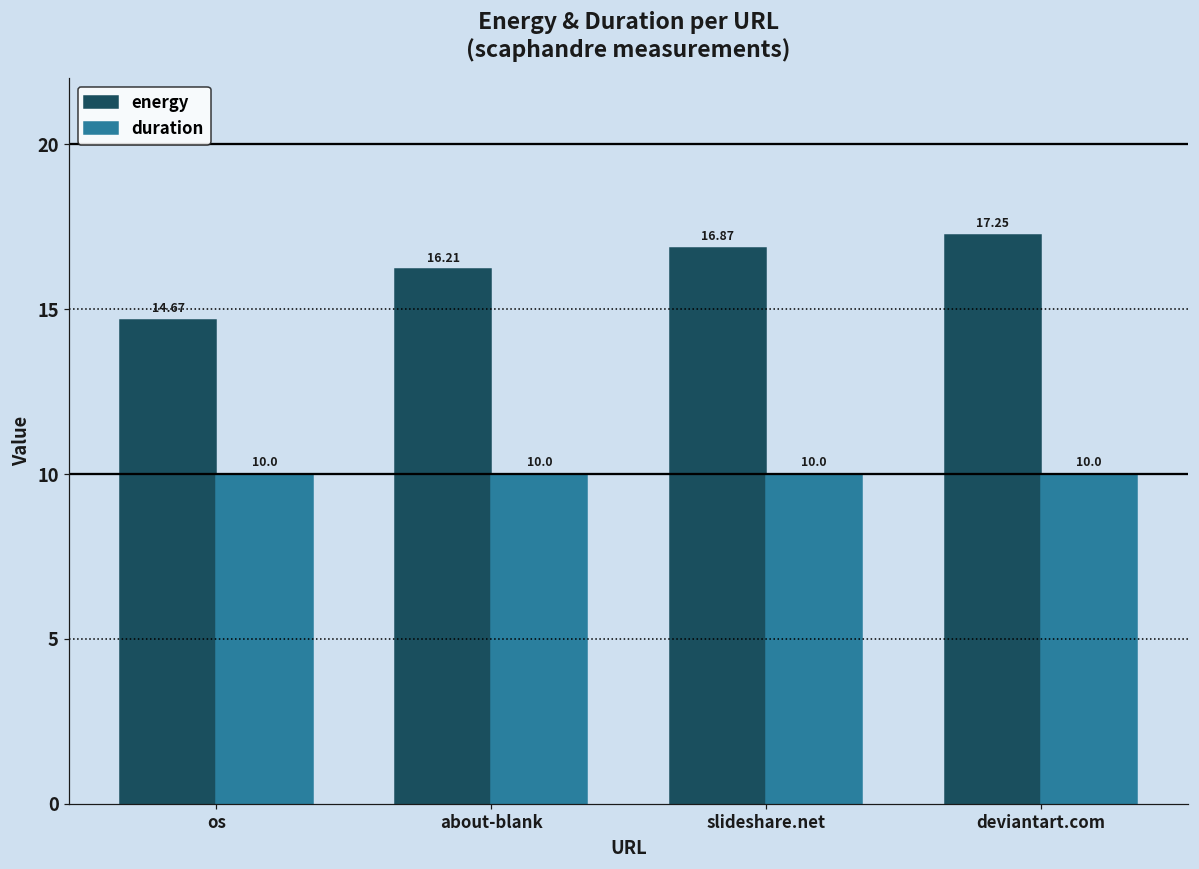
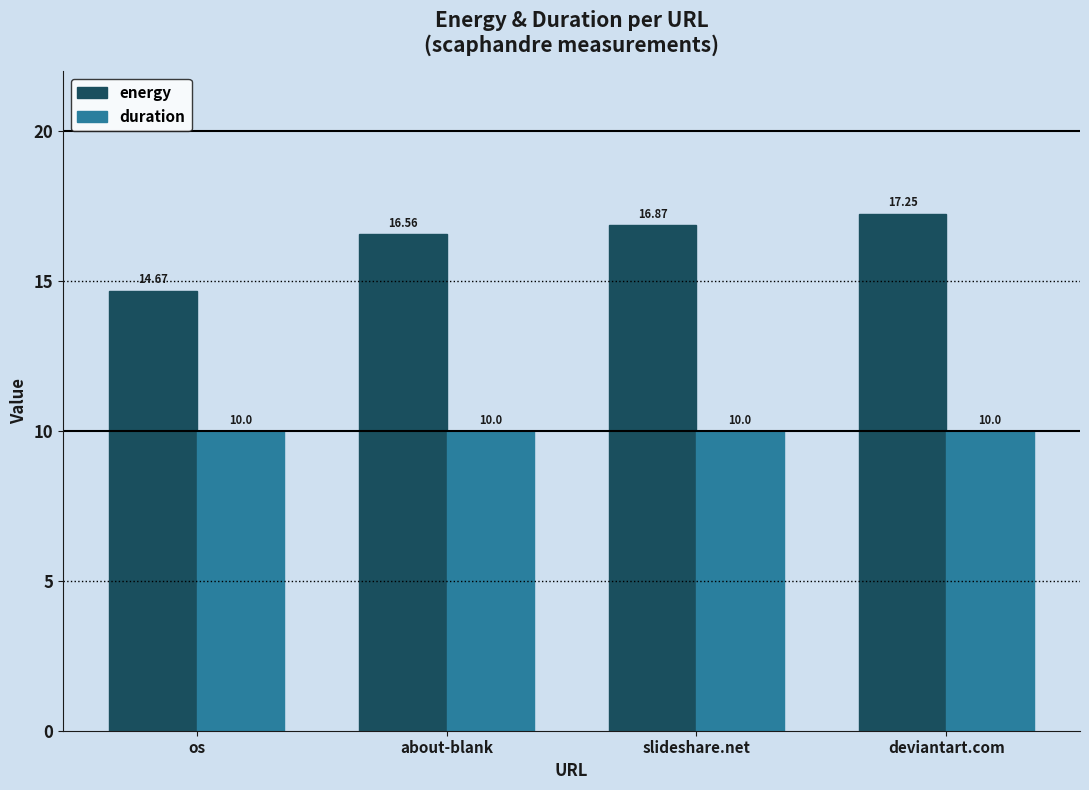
  {
    "energy": {
      "os": 14.67,
-     "about-blank": 16.21,
+     "about-blank": 16.56,
      "slideshare.net": 16.87,
      "deviantart.com": 17.25
    },
    "duration": {
      "os": 10.0,
      "about-blank": 10.0,
      "slideshare.net": 10.0,
      "deviantart.com": 10.0
    }
  }
